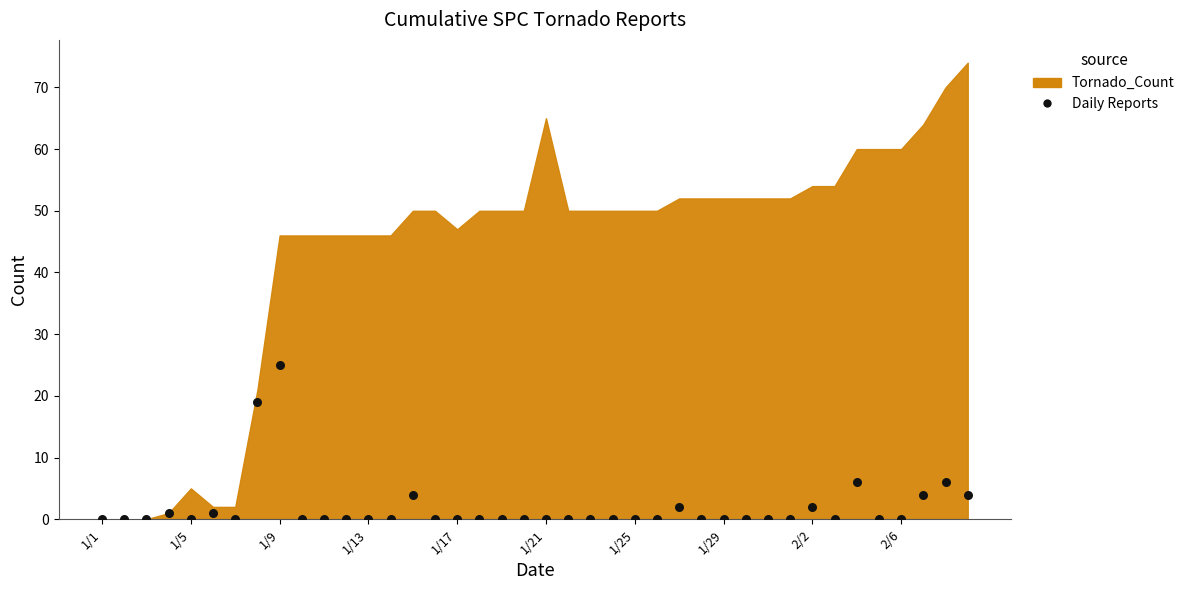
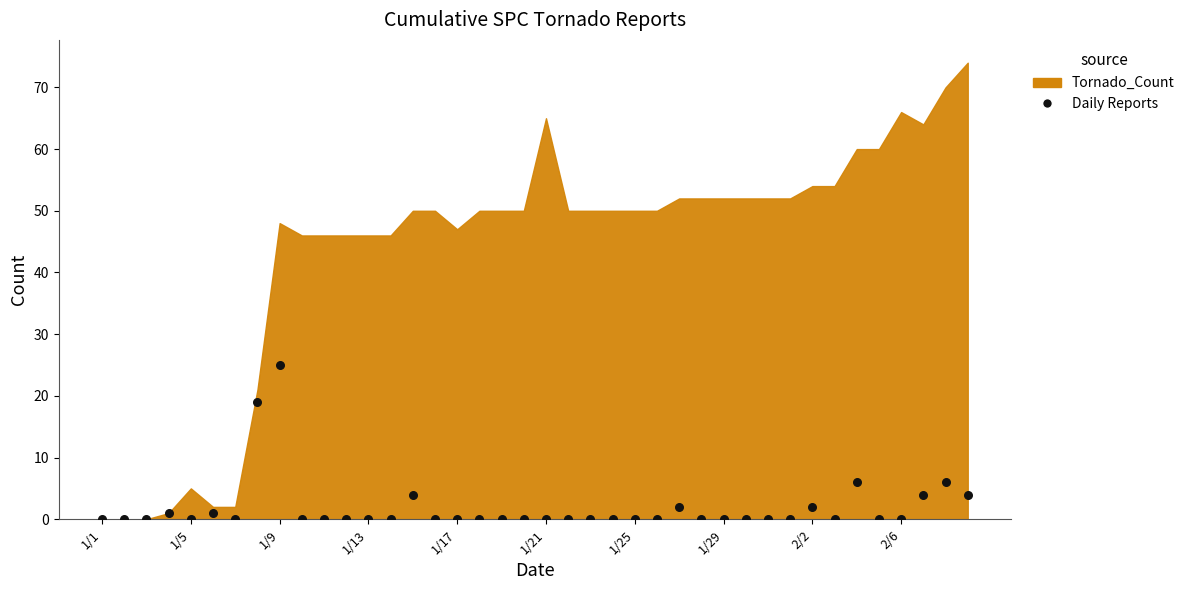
  {
    "Tornado_Count": {
      "1/5": 5,
-     "1/9": 46,
+     "1/9": 48,
      "1/13": 46,
      "1/17": 47,
      "1/21": 65,
      "1/25": 50,
      "1/29": 52,
      "2/2": 54,
-     "2/6": 60
+     "2/6": 66
    }
  }
